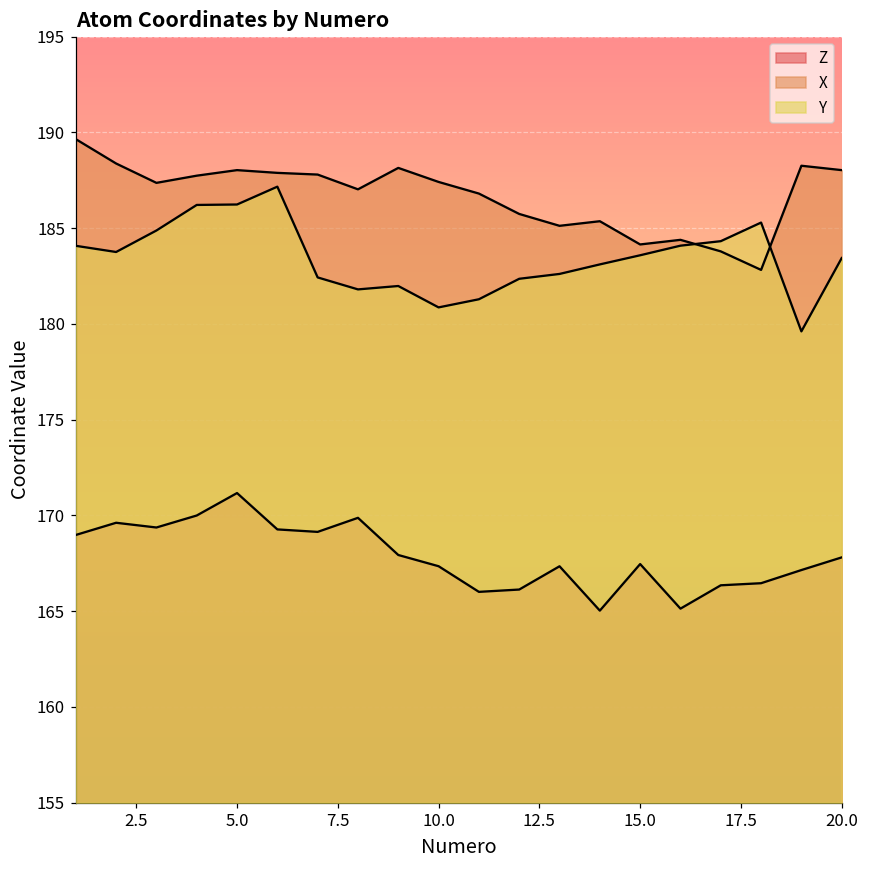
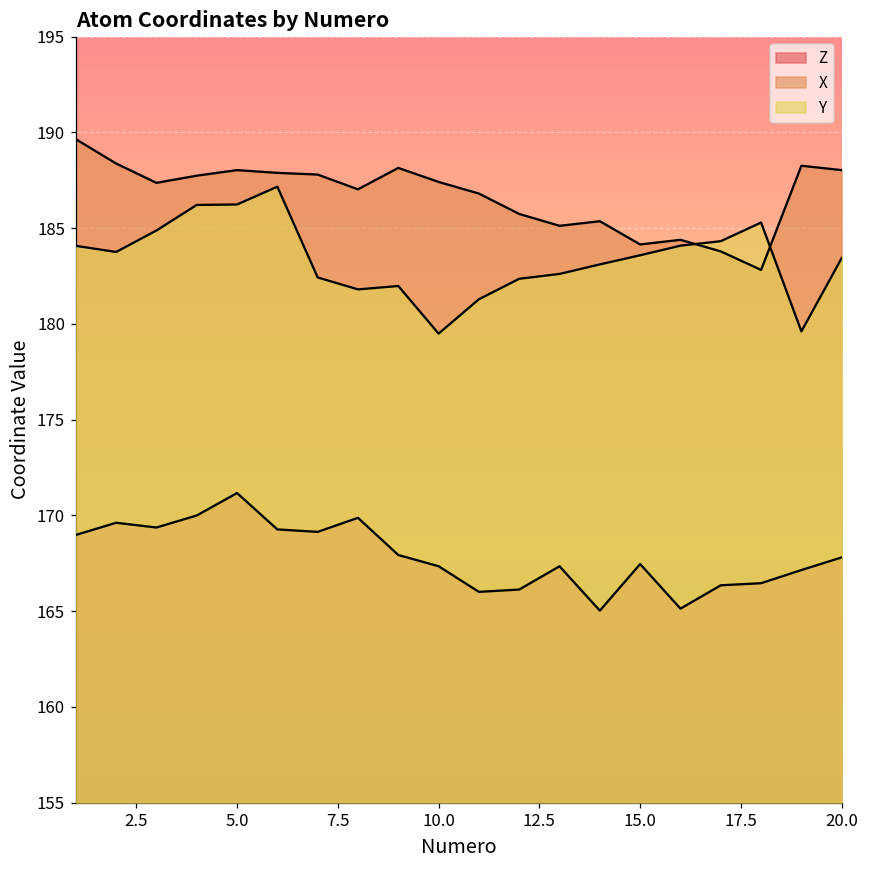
  {
    "Y": {
      "5.0": 186.2,
-     "10.0": 180.9,
+     "10.0": 179.5,
      "15.0": 183.6,
      "20.0": 183.4
    }
  }
